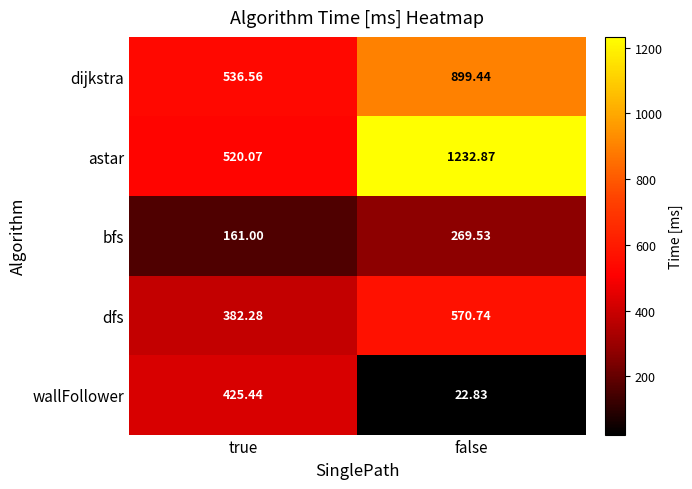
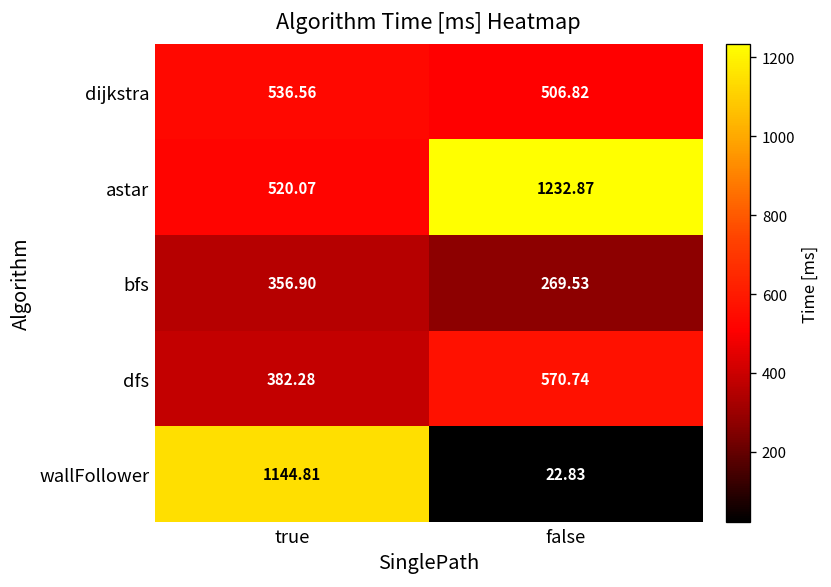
  {
    "dijkstra": {
      "true": 536.56,
-     "false": 899.44
+     "false": 506.82
    },
    "astar": {
      "true": 520.07,
      "false": 1232.87
    },
    "bfs": {
-     "true": 161.00,
+     "true": 356.90,
      "false": 269.53
    },
    "dfs": {
      "true": 382.28,
      "false": 570.74
    },
    "wallFollower": {
-     "true": 425.44,
+     "true": 1144.81,
      "false": 22.83
    }
  }
